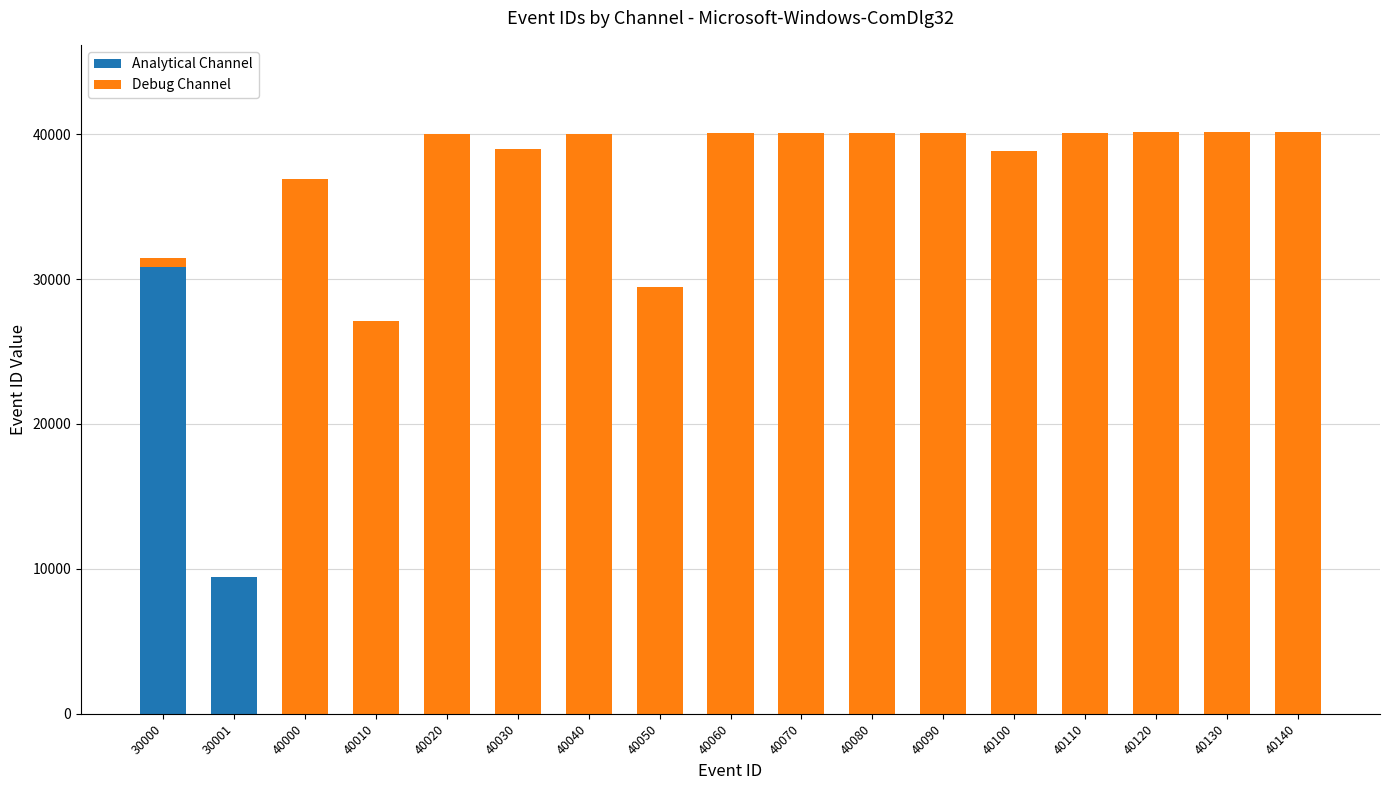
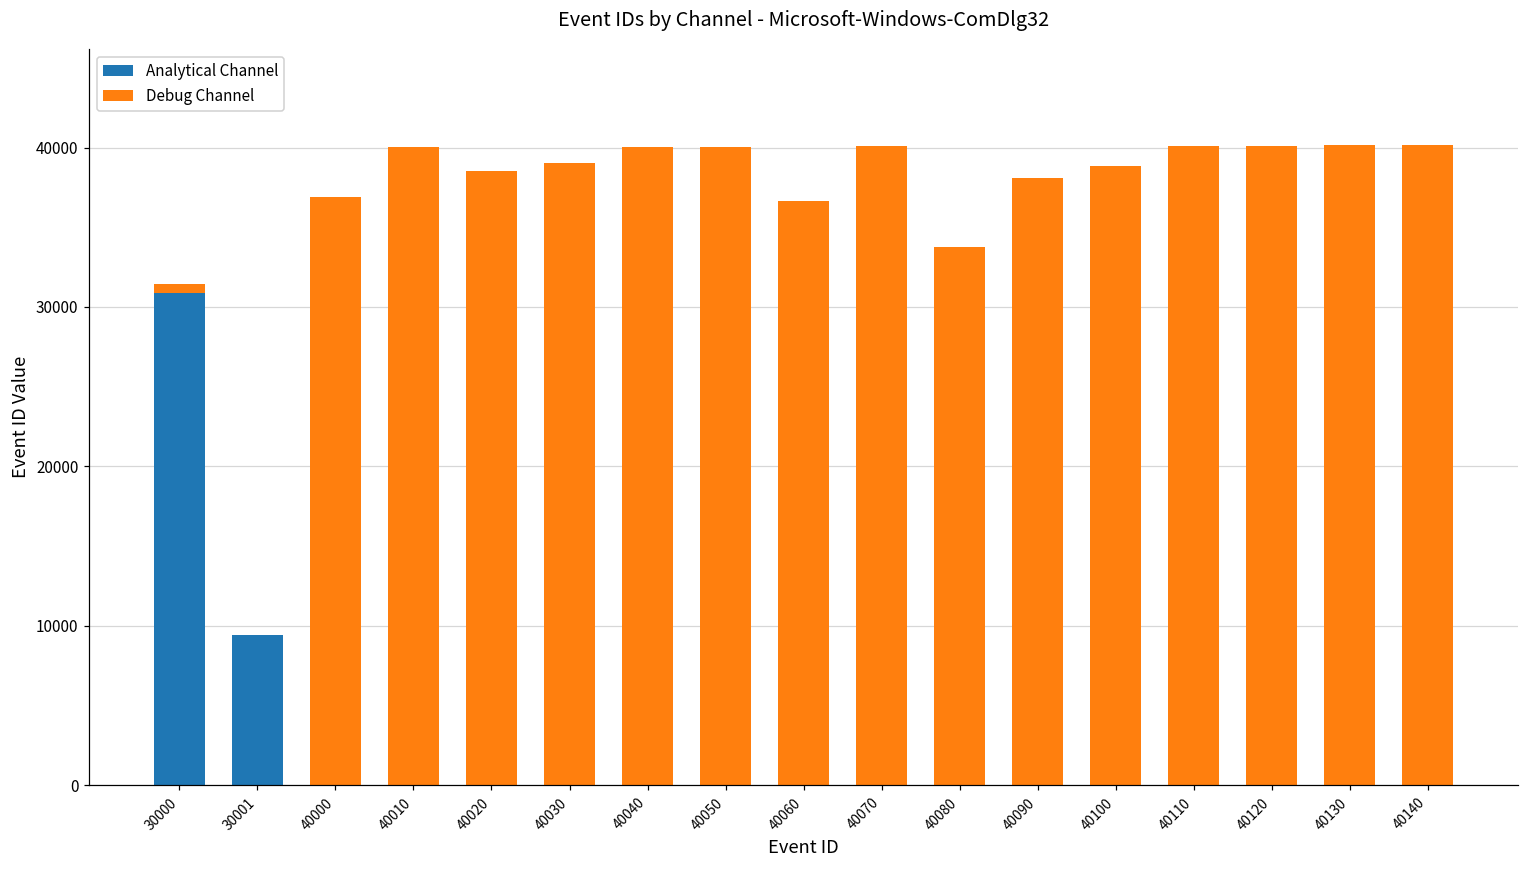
  {
    "Analytical Channel": {
      "30000": 30800,
      "30001": 9400,
      "40000": 0,
      "40010": 0,
      "40020": 0,
      "40030": 0,
      "40040": 0,
      "40050": 0,
      "40060": 0,
      "40070": 0,
      "40080": 0,
      "40090": 0,
      "40100": 0,
      "40110": 0,
      "40120": 0,
      "40130": 0,
      "40140": 0
    },
    "Debug Channel": {
      "30000": 600,
      "30001": 0,
      "40000": 36900,
-     "40010": 27100,
-     "40020": 40000,
+     "40010": 40000,
+     "40020": 38500,
      "40030": 39000,
      "40040": 40000,
-     "40050": 29400,
-     "40060": 40100,
+     "40050": 40100,
+     "40060": 36700,
      "40070": 40100,
-     "40080": 40100,
-     "40090": 40100,
+     "40080": 33800,
+     "40090": 38100,
      "40100": 38800,
      "40110": 40100,
      "40120": 40100,
      "40130": 40100,
      "40140": 40100
    }
  }
